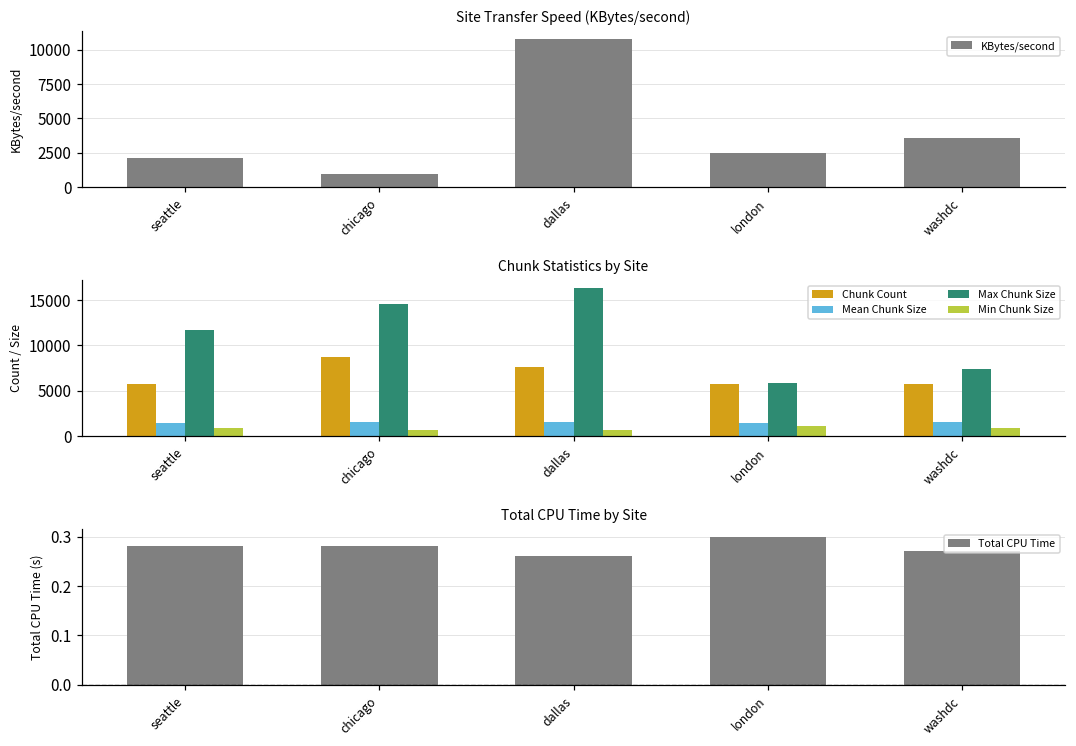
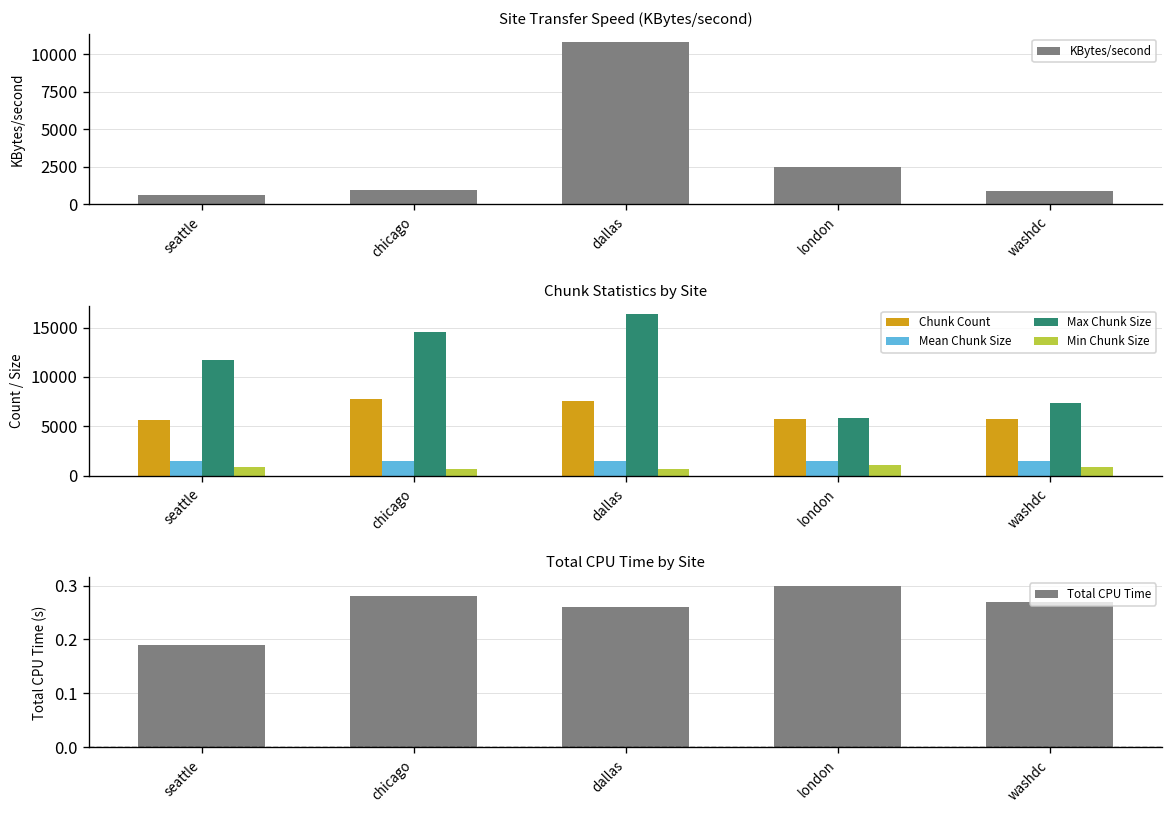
  {
    "Site Transfer Speed (KBytes/second)": {
-     "seattle": 2100,
+     "seattle": 600,
      "chicago": 900,
      "dallas": 10800,
      "london": 2500,
-     "washdc": 3600
+     "washdc": 900
    },
    "Chunk Statistics by Site": {
      "Chunk Count": {
        "seattle": 6000,
-       "chicago": 9000,
+       "chicago": 8000,
        "dallas": 8000,
        "london": 6000,
        "washdc": 6000
      },
      "Mean Chunk Size": {
        "seattle": 1000,
        "chicago": 1000,
        "dallas": 2000,
        "london": 1000,
        "washdc": 1000
      },
      "Max Chunk Size": {
        "seattle": 12000,
        "chicago": 15000,
        "dallas": 16000,
        "london": 6000,
        "washdc": 7000
      },
      "Min Chunk Size": {
        "seattle": 1000,
        "chicago": 1000,
        "dallas": 1000,
        "london": 1000,
        "washdc": 1000
      }
    },
    "Total CPU Time by Site": {
-     "seattle": 0.28,
+     "seattle": 0.19,
      "chicago": 0.28,
      "dallas": 0.26,
      "london": 0.30
    }
  }
